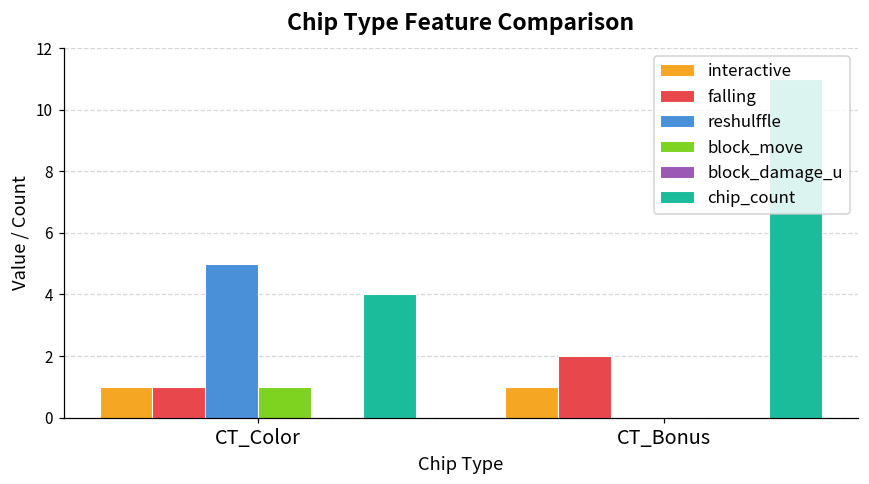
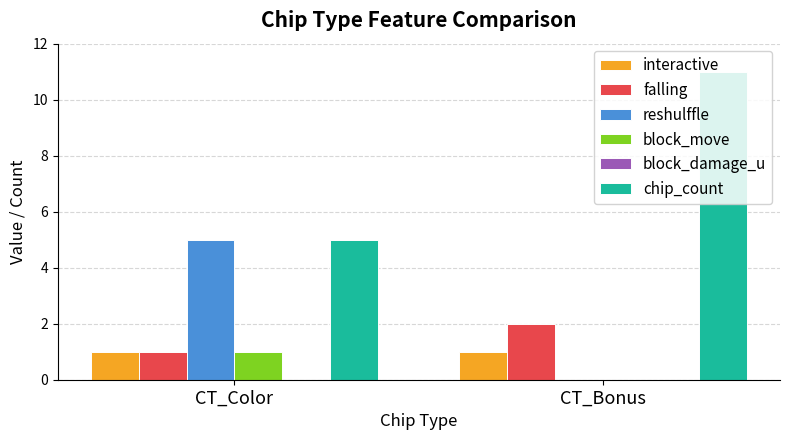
  {
    "interactive": {
      "CT_Color": 1,
      "CT_Bonus": 1
    },
    "falling": {
      "CT_Color": 1,
      "CT_Bonus": 2
    },
    "reshulffle": {
      "CT_Color": 5,
      "CT_Bonus": 0
    },
    "block_move": {
      "CT_Color": 1,
      "CT_Bonus": 0
    },
    "block_damage_u": {
      "CT_Color": 0,
      "CT_Bonus": 0
    },
    "chip_count": {
-     "CT_Color": 4
+     "CT_Color": 5
    }
  }
